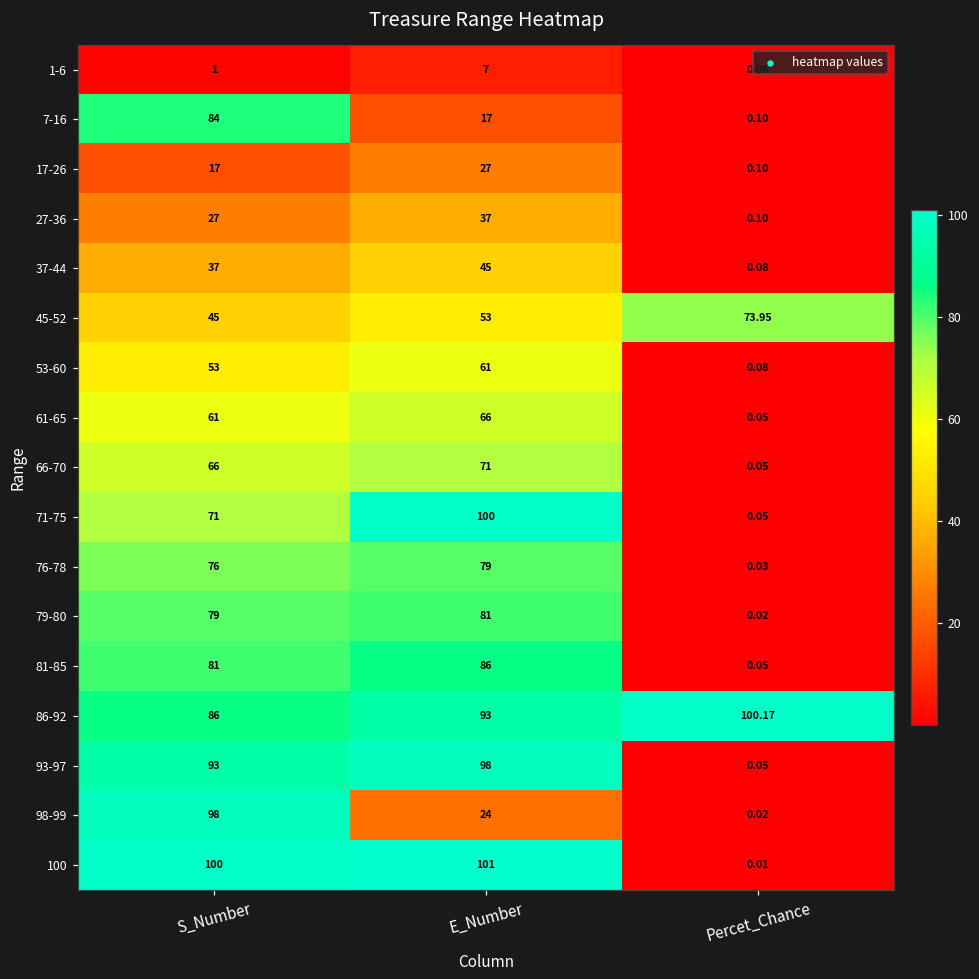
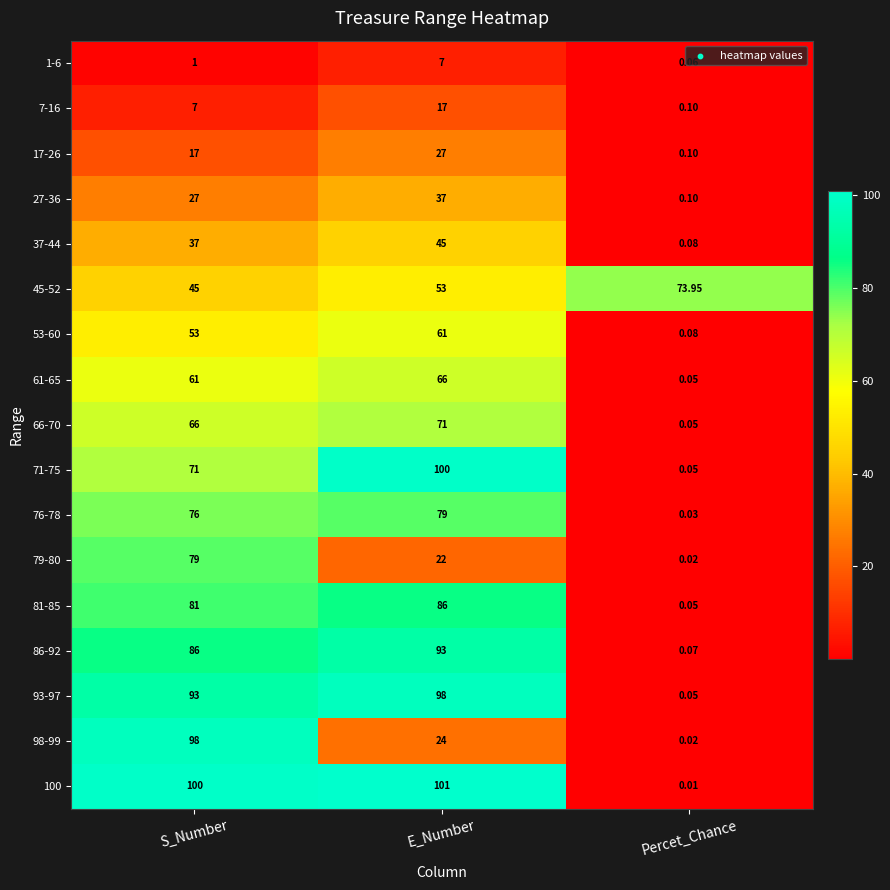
  {
    "1-6": {
      "S_Number": 1,
      "E_Number": 7
    },
    "7-16": {
-     "S_Number": 84,
+     "S_Number": 7,
      "E_Number": 17,
      "Percet_Chance": 0.10
    },
    "17-26": {
      "S_Number": 17,
      "E_Number": 27,
      "Percet_Chance": 0.10
    },
    "27-36": {
      "S_Number": 27,
      "E_Number": 37,
      "Percet_Chance": 0.10
    },
    "37-44": {
      "S_Number": 37,
      "E_Number": 45,
      "Percet_Chance": 0.08
    },
    "45-52": {
      "S_Number": 45,
      "E_Number": 53,
      "Percet_Chance": 73.95
    },
    "53-60": {
      "S_Number": 53,
      "E_Number": 61,
      "Percet_Chance": 0.08
    },
    "61-65": {
      "S_Number": 61,
      "E_Number": 66,
      "Percet_Chance": 0.05
    },
    "66-70": {
      "S_Number": 66,
      "E_Number": 71,
      "Percet_Chance": 0.05
    },
    "71-75": {
      "S_Number": 71,
      "E_Number": 100,
      "Percet_Chance": 0.05
    },
    "76-78": {
      "S_Number": 76,
      "E_Number": 79,
      "Percet_Chance": 0.03
    },
    "79-80": {
      "S_Number": 79,
-     "E_Number": 81,
+     "E_Number": 22,
      "Percet_Chance": 0.02
    },
    "81-85": {
      "S_Number": 81,
      "E_Number": 86,
      "Percet_Chance": 0.05
    },
    "86-92": {
      "S_Number": 86,
      "E_Number": 93,
-     "Percet_Chance": 100.17
+     "Percet_Chance": 0.07
    },
    "93-97": {
      "S_Number": 93,
      "E_Number": 98,
      "Percet_Chance": 0.05
    },
    "98-99": {
      "S_Number": 98,
      "E_Number": 24,
      "Percet_Chance": 0.02
    },
    "100": {
      "S_Number": 100,
      "E_Number": 101,
      "Percet_Chance": 0.01
    }
  }
